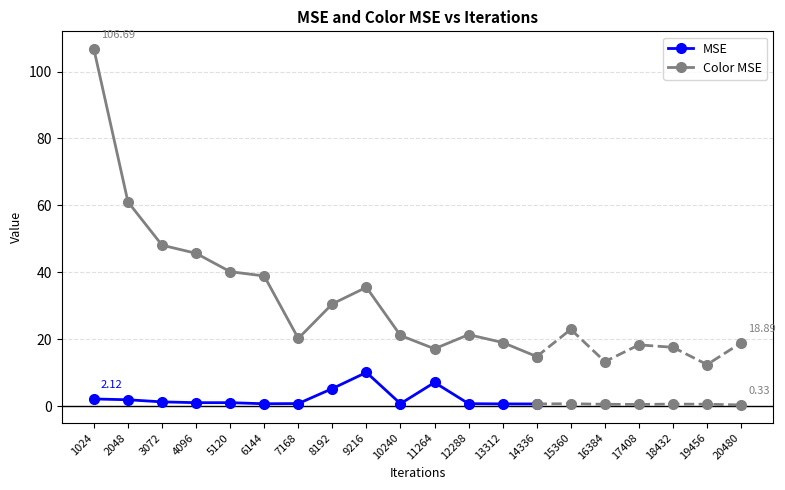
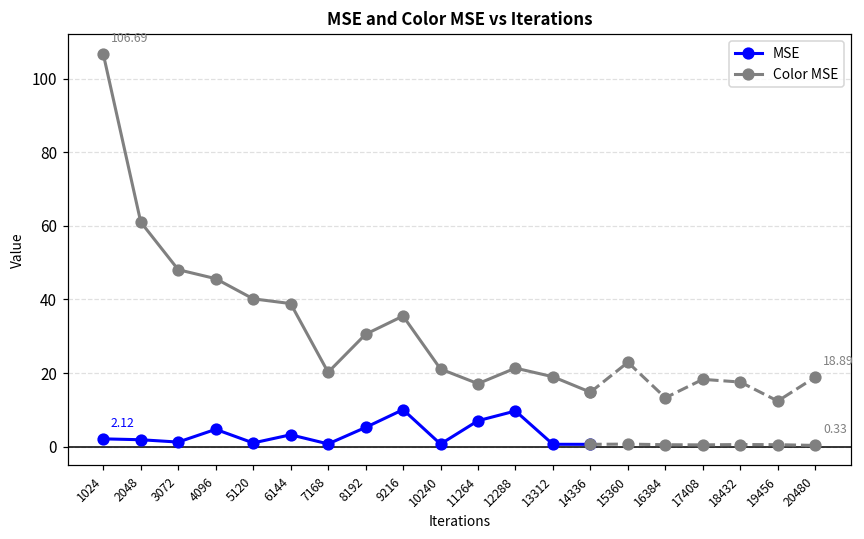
  {
    "MSE": {
      "3072": 1,
-     "4096": 1,
+     "4096": 5,
      "5120": 1,
-     "6144": 1,
+     "6144": 3,
      "7168": 1,
      "8192": 5,
      "9216": 10,
      "10240": 1,
      "11264": 7,
-     "12288": 1,
+     "12288": 10,
      "13312": 1
    }
  }
